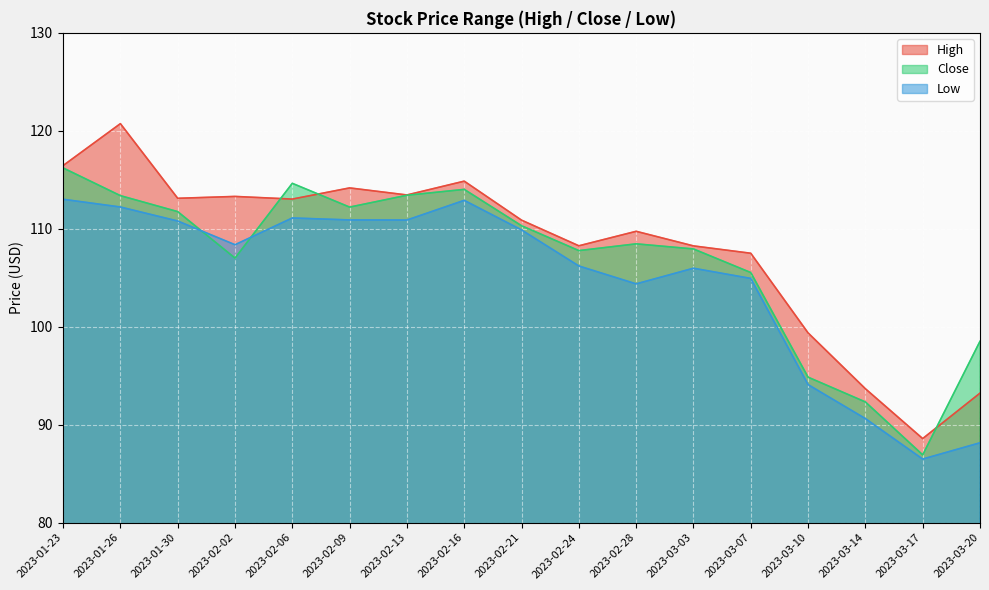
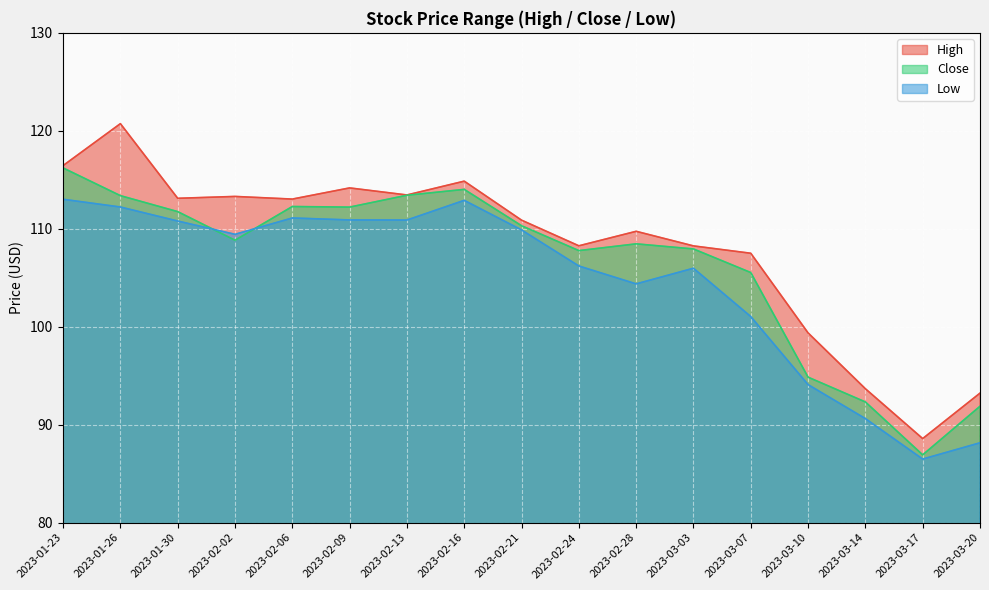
  {
    "High": {
      "2023-01-26": 121,
      "2023-01-30": 113,
      "2023-02-02": 113,
      "2023-02-06": 113,
      "2023-02-09": 114,
      "2023-02-16": 115,
      "2023-02-21": 111,
      "2023-02-24": 108,
      "2023-02-28": 110,
      "2023-03-03": 108,
      "2023-03-07": 108,
      "2023-03-10": 99,
      "2023-03-14": 94,
      "2023-03-17": 89,
      "2023-03-20": 93
    },
    "Close": {
      "2023-01-26": 113,
      "2023-01-30": 112,
-     "2023-02-02": 107,
-     "2023-02-06": 115,
+     "2023-02-02": 109,
+     "2023-02-06": 112,
      "2023-02-09": 112,
      "2023-02-16": 114,
      "2023-02-21": 110,
      "2023-02-24": 108,
      "2023-02-28": 108,
      "2023-03-03": 108,
      "2023-03-07": 106,
      "2023-03-10": 95,
      "2023-03-14": 92,
      "2023-03-17": 87,
-     "2023-03-20": 99
+     "2023-03-20": 92
    },
    "Low": {
      "2023-01-23": 113,
      "2023-01-26": 112,
      "2023-01-30": 111,
-     "2023-02-02": 108,
+     "2023-02-02": 109,
      "2023-02-06": 111,
      "2023-02-09": 111,
      "2023-02-13": 111,
      "2023-02-16": 113,
      "2023-02-21": 110,
      "2023-02-24": 106,
      "2023-02-28": 104,
      "2023-03-03": 106,
-     "2023-03-07": 105,
+     "2023-03-07": 101,
      "2023-03-10": 94,
      "2023-03-14": 91,
      "2023-03-17": 86,
      "2023-03-20": 88
    }
  }
